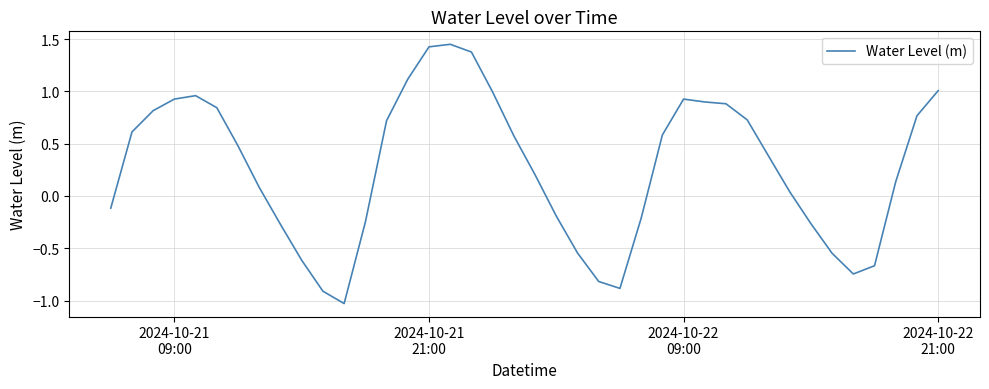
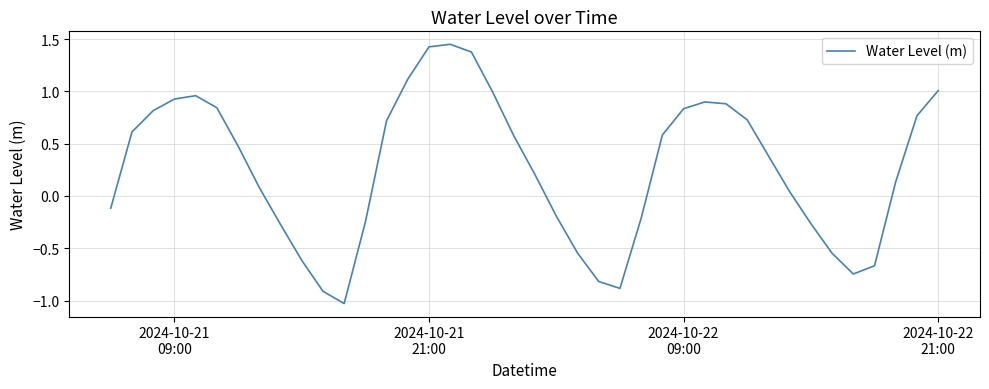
  {
    "2024-10-21 09:00": 0.93,
    "2024-10-21 21:00": 1.43,
-   "2024-10-22 09:00": 0.93,
+   "2024-10-22 09:00": 0.83,
    "2024-10-22 21:00": 1.01
  }
